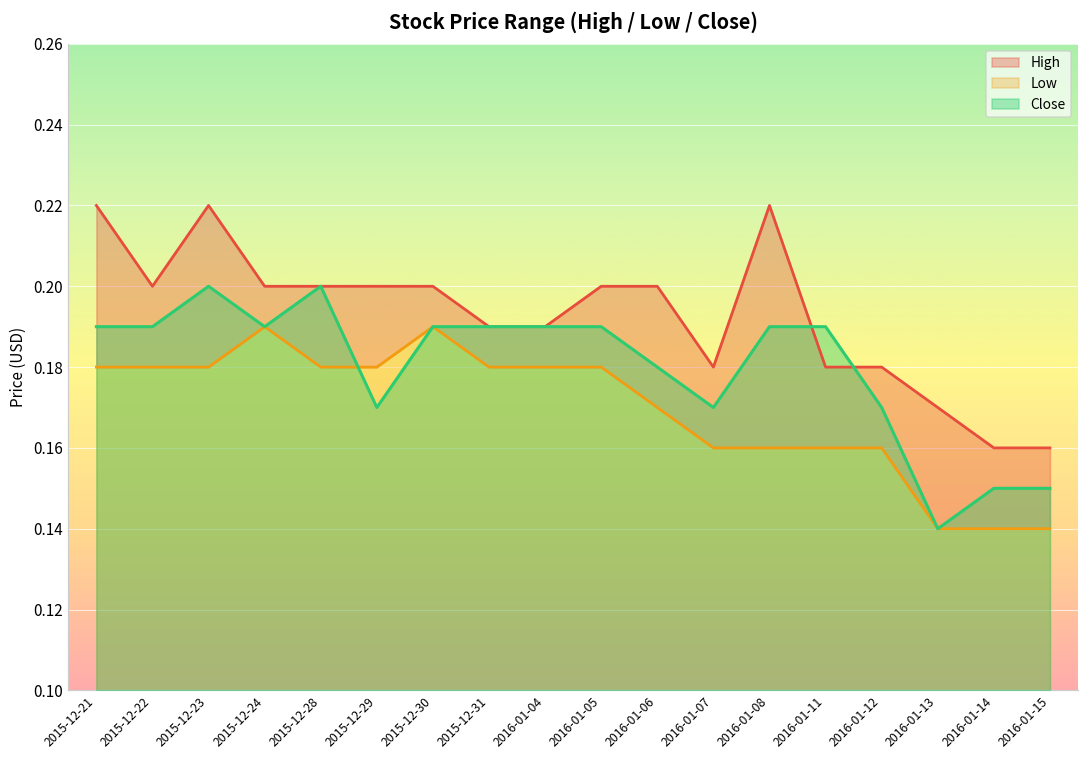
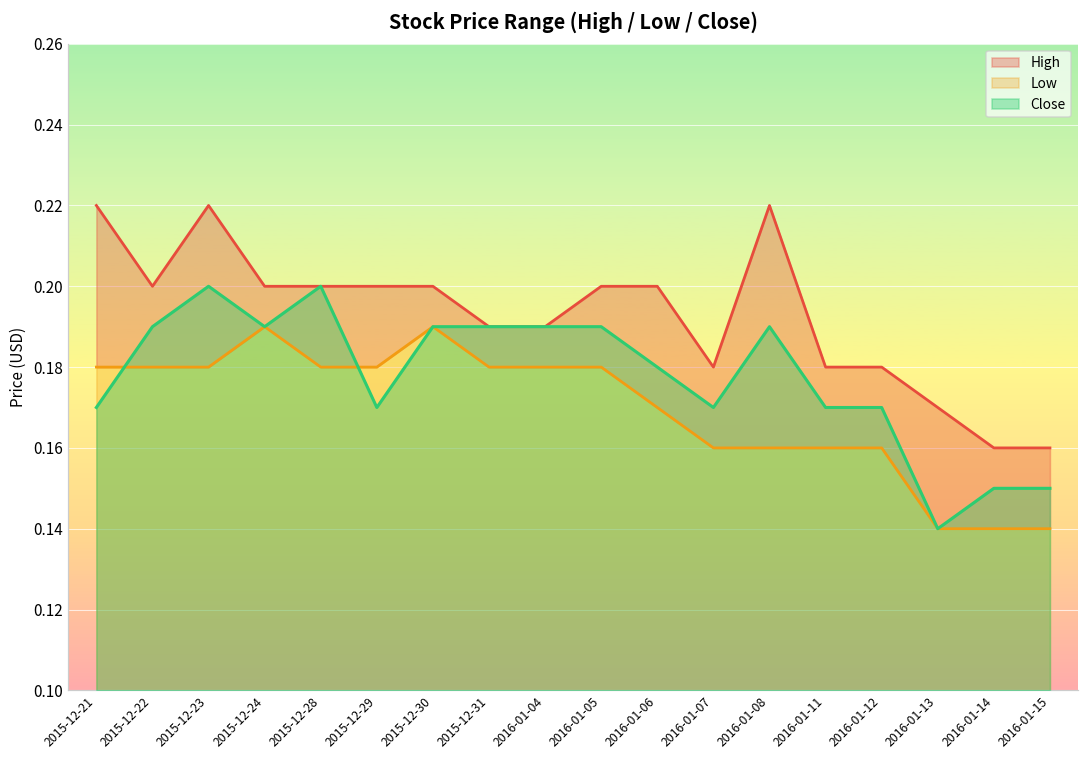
  {
    "Close": {
-     "2015-12-21": 0.19,
+     "2015-12-21": 0.17,
      "2015-12-22": 0.19,
      "2015-12-23": 0.20,
      "2015-12-29": 0.17,
      "2016-01-05": 0.19,
      "2016-01-06": 0.18,
      "2016-01-07": 0.17,
      "2016-01-08": 0.19,
-     "2016-01-11": 0.19,
+     "2016-01-11": 0.17,
      "2016-01-12": 0.17,
      "2016-01-14": 0.15,
      "2016-01-15": 0.15
    }
  }
